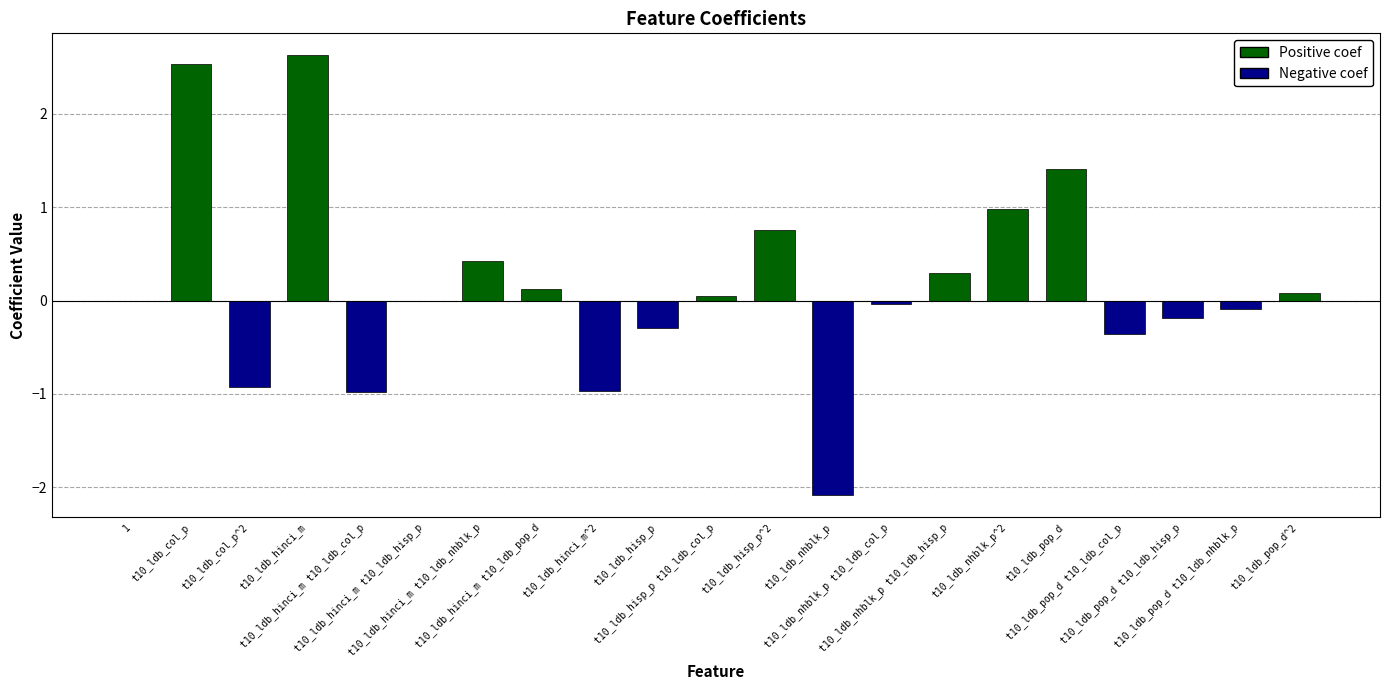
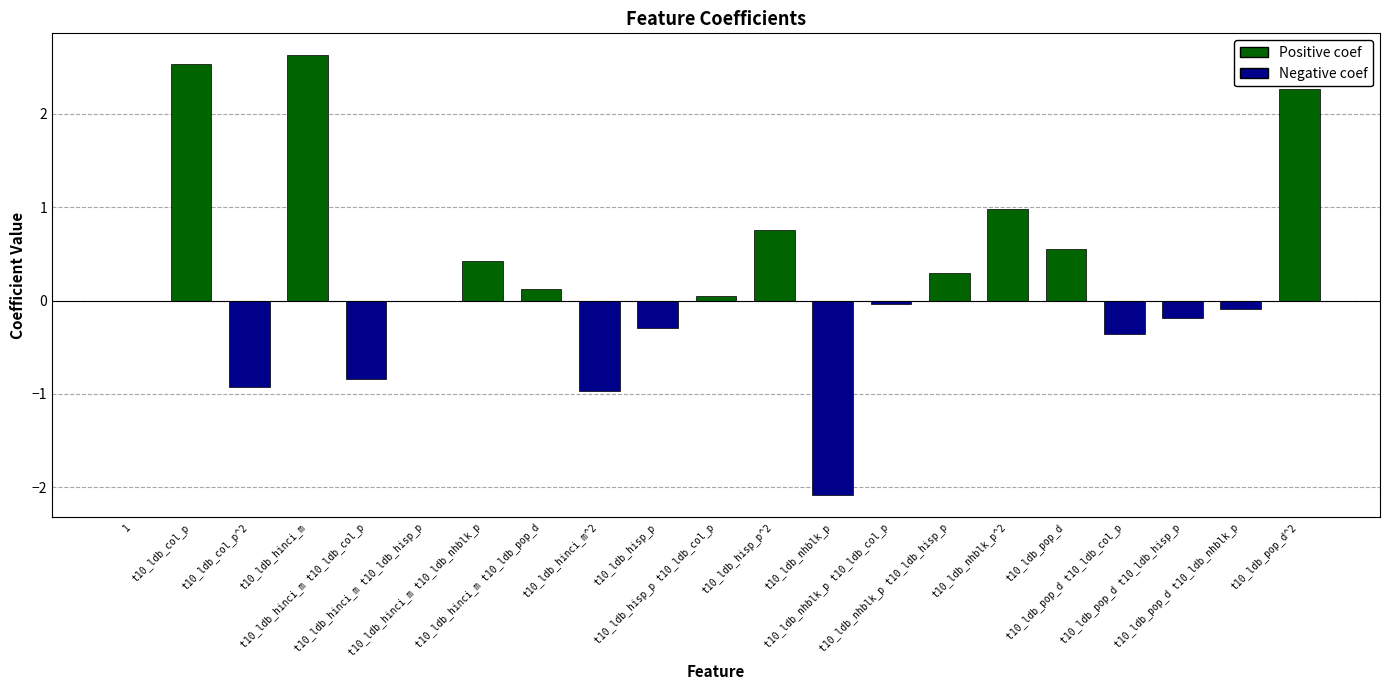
  {
    "1": 0.0,
    "t10_ldb_col_p": 2.5,
    "t10_ldb_col_p^2": -0.9,
    "t10_ldb_hinci_m": 2.6,
-   "t10_ldb_hinci_m t10_ldb_col_p": -1.0,
+   "t10_ldb_hinci_m t10_ldb_col_p": -0.8,
    "t10_ldb_hinci_m t10_ldb_nhblk_p": 0.4,
    "t10_ldb_hinci_m t10_ldb_pop_d": 0.1,
    "t10_ldb_hinci_m^2": -1.0,
    "t10_ldb_hisp_p": -0.3,
    "t10_ldb_hisp_p t10_ldb_col_p": 0.0,
    "t10_ldb_hisp_p^2": 0.8,
    "t10_ldb_nhblk_p": -2.1,
    "t10_ldb_nhblk_p t10_ldb_col_p": 0.0,
    "t10_ldb_nhblk_p t10_ldb_hisp_p": 0.3,
    "t10_ldb_nhblk_p^2": 1.0,
-   "t10_ldb_pop_d": 1.4,
+   "t10_ldb_pop_d": 0.6,
    "t10_ldb_pop_d t10_ldb_col_p": -0.4,
    "t10_ldb_pop_d t10_ldb_hisp_p": -0.2,
    "t10_ldb_pop_d t10_ldb_nhblk_p": -0.1,
-   "t10_ldb_pop_d^2": 0.1
+   "t10_ldb_pop_d^2": 2.3
  }
